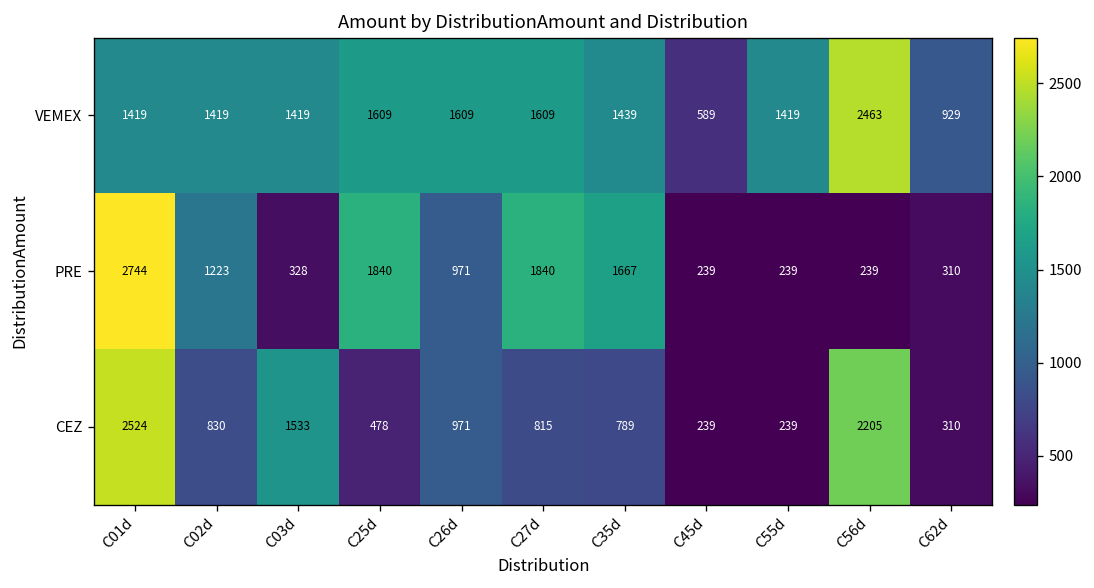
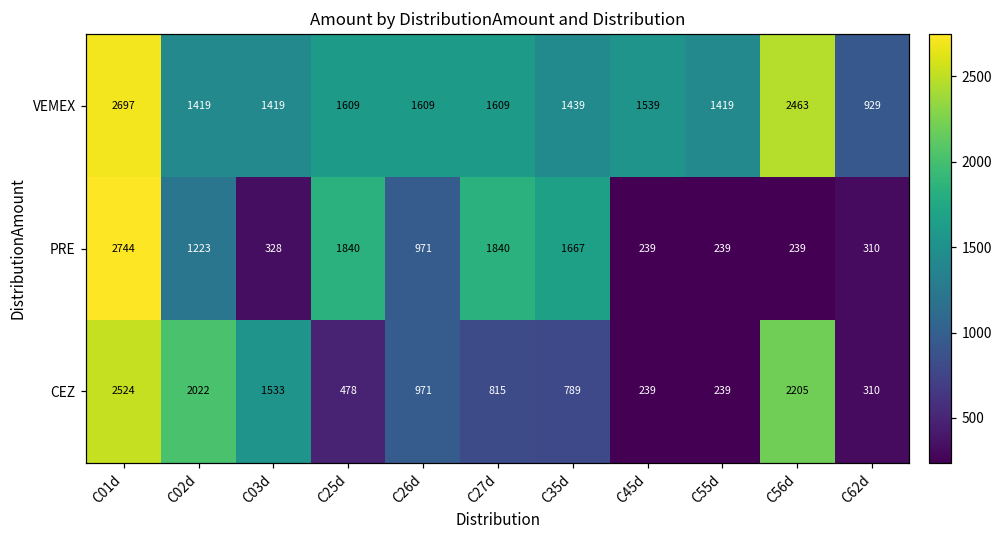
  {
    "VEMEX": {
-     "C01d": 1419,
+     "C01d": 2697,
      "C02d": 1419,
      "C03d": 1419,
      "C25d": 1609,
      "C26d": 1609,
      "C27d": 1609,
      "C35d": 1439,
-     "C45d": 589,
+     "C45d": 1539,
      "C55d": 1419,
      "C56d": 2463,
      "C62d": 929
    },
    "PRE": {
      "C01d": 2744,
      "C02d": 1223,
      "C03d": 328,
      "C25d": 1840,
      "C26d": 971,
      "C27d": 1840,
      "C35d": 1667,
      "C45d": 239,
      "C55d": 239,
      "C56d": 239,
      "C62d": 310
    },
    "CEZ": {
      "C01d": 2524,
-     "C02d": 830,
+     "C02d": 2022,
      "C03d": 1533,
      "C25d": 478,
      "C26d": 971,
      "C27d": 815,
      "C35d": 789,
      "C45d": 239,
      "C55d": 239,
      "C56d": 2205,
      "C62d": 310
    }
  }
